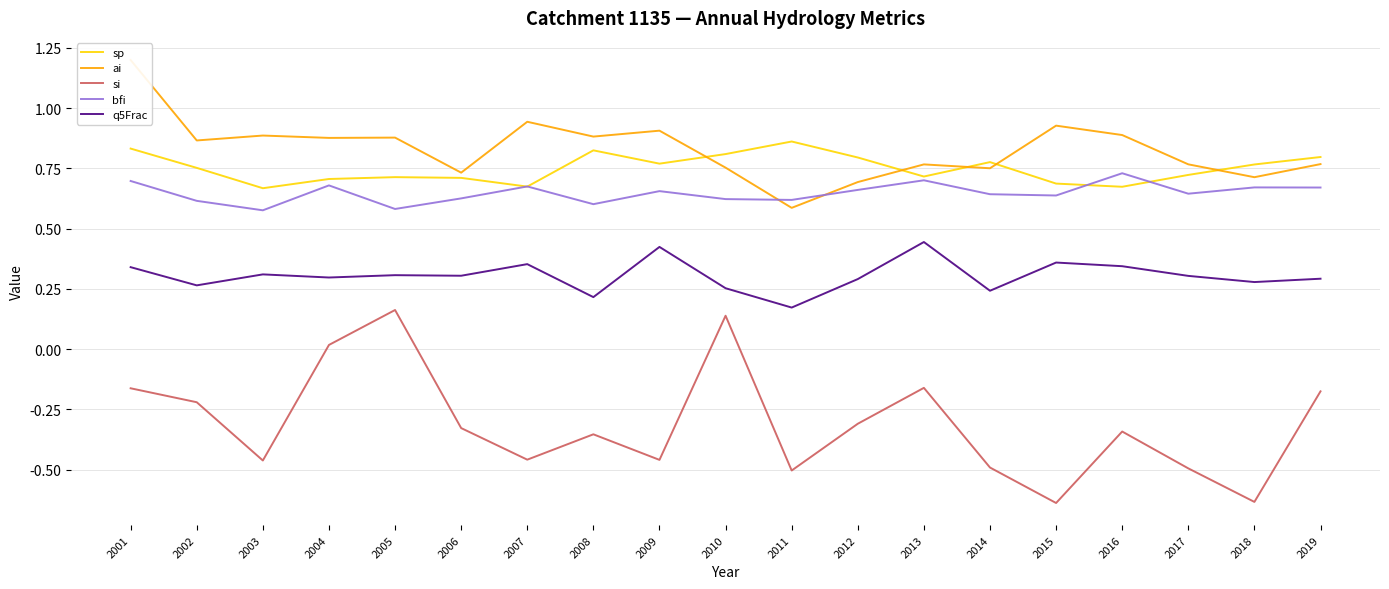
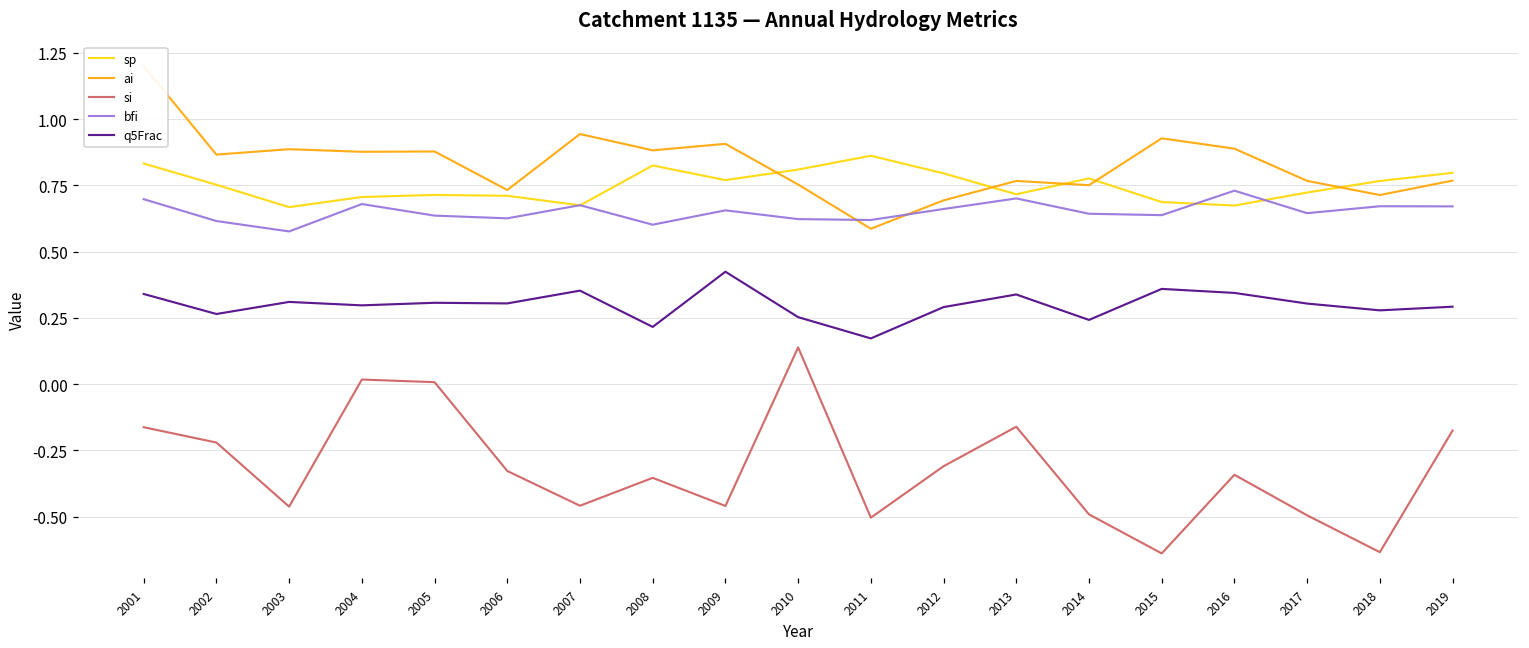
  {
    "si": {
      "2001": -0.16,
      "2002": -0.22,
      "2003": -0.46,
      "2004": 0.02,
-     "2005": 0.16,
+     "2005": 0.01,
      "2006": -0.33,
      "2007": -0.46,
      "2008": -0.35,
      "2009": -0.46,
      "2010": 0.14,
      "2011": -0.50,
      "2012": -0.31,
      "2013": -0.16,
      "2014": -0.49,
      "2015": -0.64,
      "2016": -0.34,
      "2017": -0.50,
      "2018": -0.63,
      "2019": -0.18
    },
    "bfi": {
      "2001": 0.70,
      "2002": 0.62,
      "2003": 0.58,
      "2004": 0.68,
-     "2005": 0.58,
+     "2005": 0.64,
      "2006": 0.63,
      "2008": 0.60,
      "2009": 0.66,
      "2010": 0.62,
      "2011": 0.62,
      "2012": 0.66,
      "2013": 0.70,
      "2014": 0.64,
      "2015": 0.64,
      "2016": 0.73,
      "2017": 0.64,
      "2018": 0.67,
      "2019": 0.67
    },
    "q5Frac": {
      "2001": 0.34,
      "2002": 0.26,
      "2003": 0.31,
      "2004": 0.30,
      "2005": 0.31,
      "2006": 0.30,
      "2007": 0.35,
      "2008": 0.22,
      "2009": 0.42,
      "2010": 0.25,
      "2011": 0.17,
      "2012": 0.29,
-     "2013": 0.44,
+     "2013": 0.34,
      "2014": 0.24,
      "2015": 0.36,
      "2016": 0.34,
      "2017": 0.30,
      "2018": 0.28,
      "2019": 0.29
    }
  }
